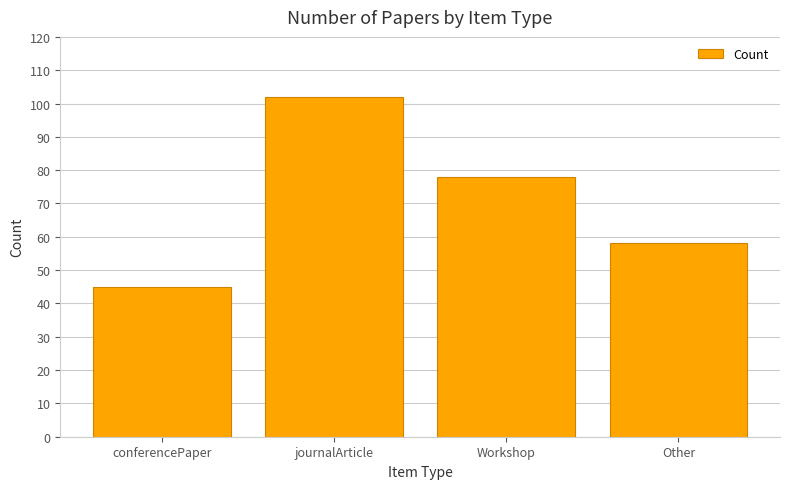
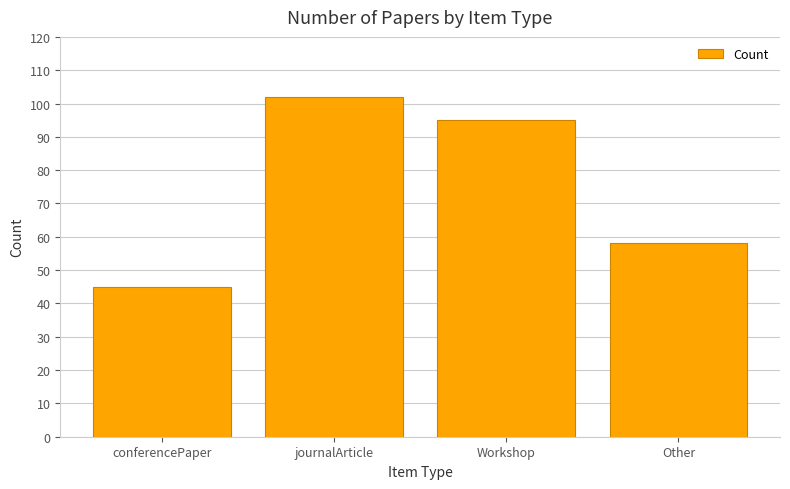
  {
    "conferencePaper": 45,
    "journalArticle": 102,
-   "Workshop": 78,
+   "Workshop": 95,
    "Other": 58
  }
